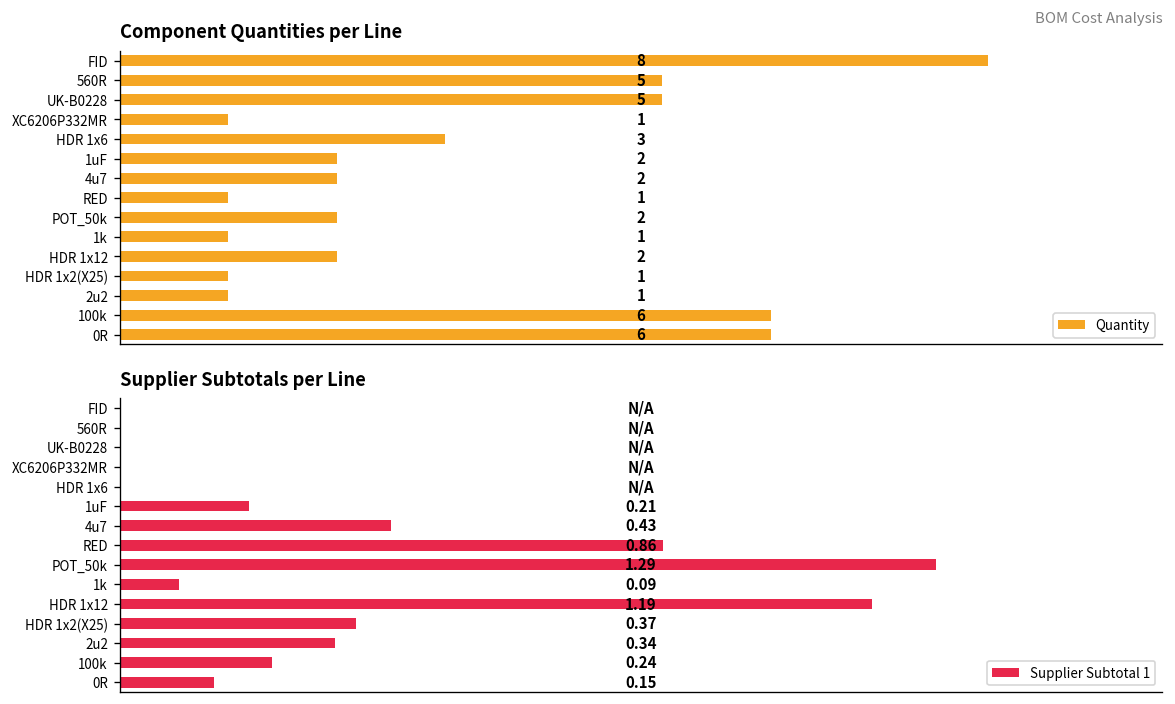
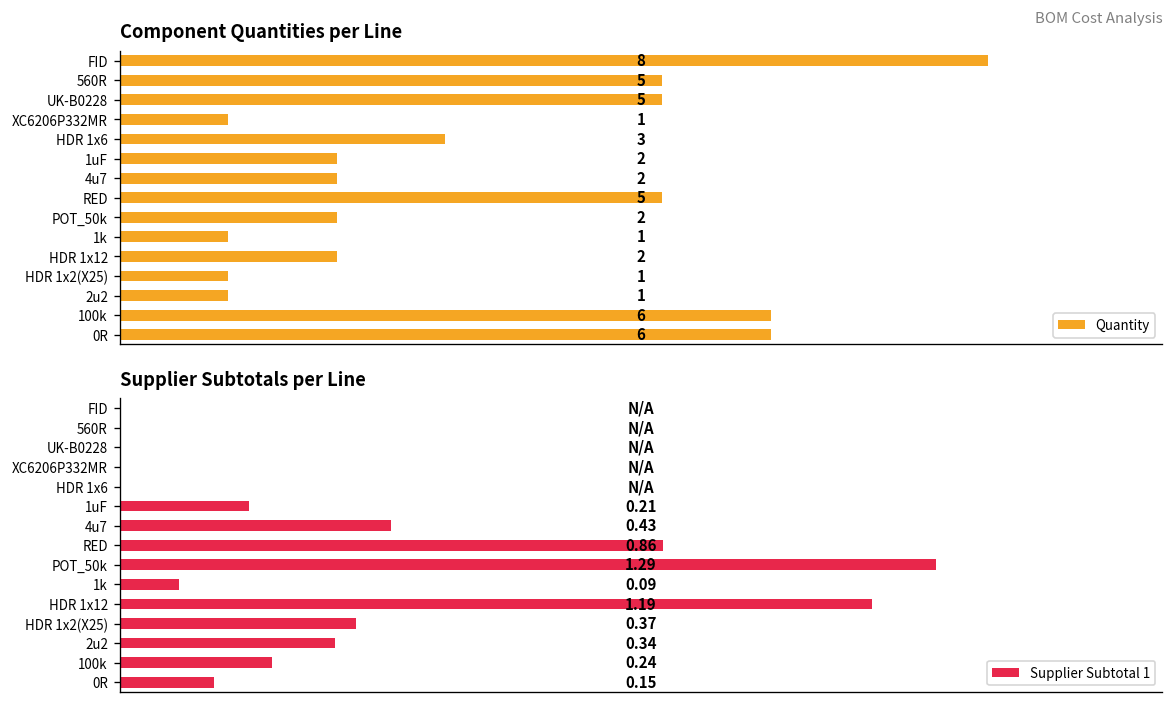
  {
    "Component Quantities per Line": {
      "FID": 8,
      "560R": 5,
      "UK-B0228": 5,
-     "RED": 1,
+     "RED": 5,
      "100k": 6,
      "0R": 6
    },
    "Supplier Subtotals per Line": {
      "RED": 0.86,
      "POT_50k": 1.29,
      "HDR 1x12": 1.19
    }
  }
